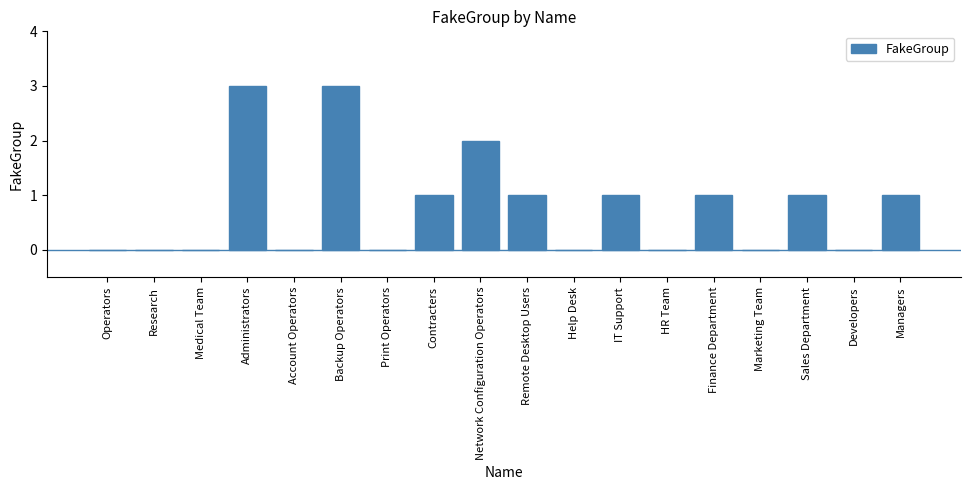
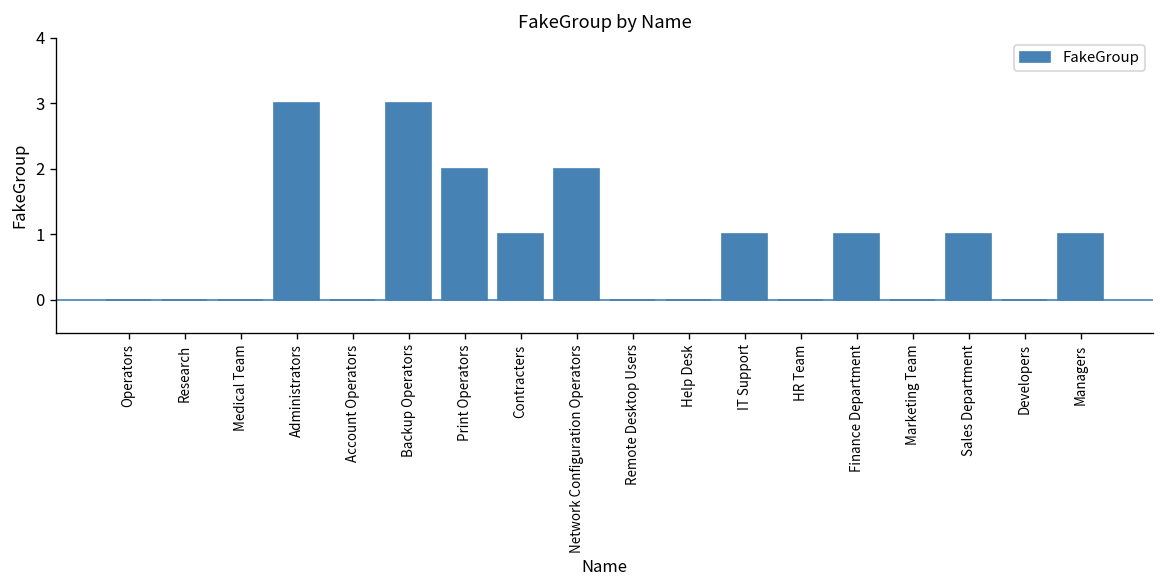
  {
    "Operators": 0,
    "Research": 0,
    "Medical Team": 0,
    "Administrators": 3,
    "Account Operators": 0,
    "Backup Operators": 3,
-   "Print Operators": 0,
+   "Print Operators": 2,
    "Contracters": 1,
    "Network Configuration Operators": 2,
-   "Remote Desktop Users": 1,
+   "Remote Desktop Users": 0,
    "Help Desk": 0,
    "IT Support": 1,
    "HR Team": 0,
    "Finance Department": 1,
    "Marketing Team": 0,
    "Sales Department": 1,
    "Developers": 0,
    "Managers": 1
  }
